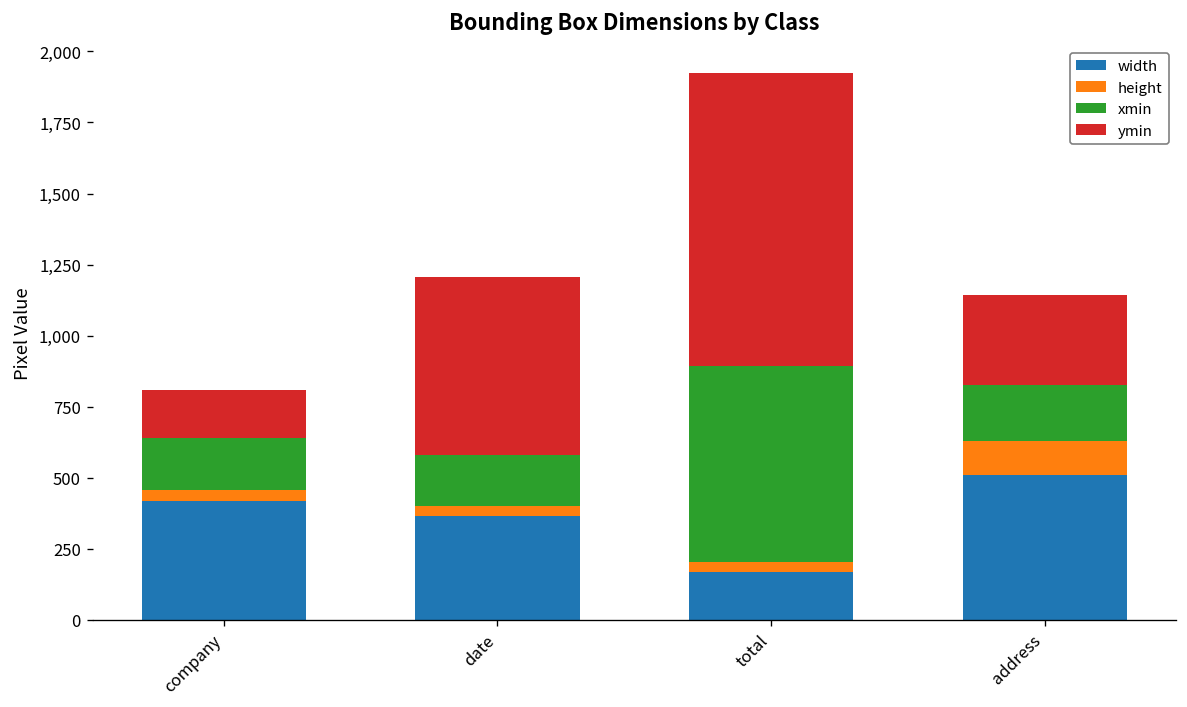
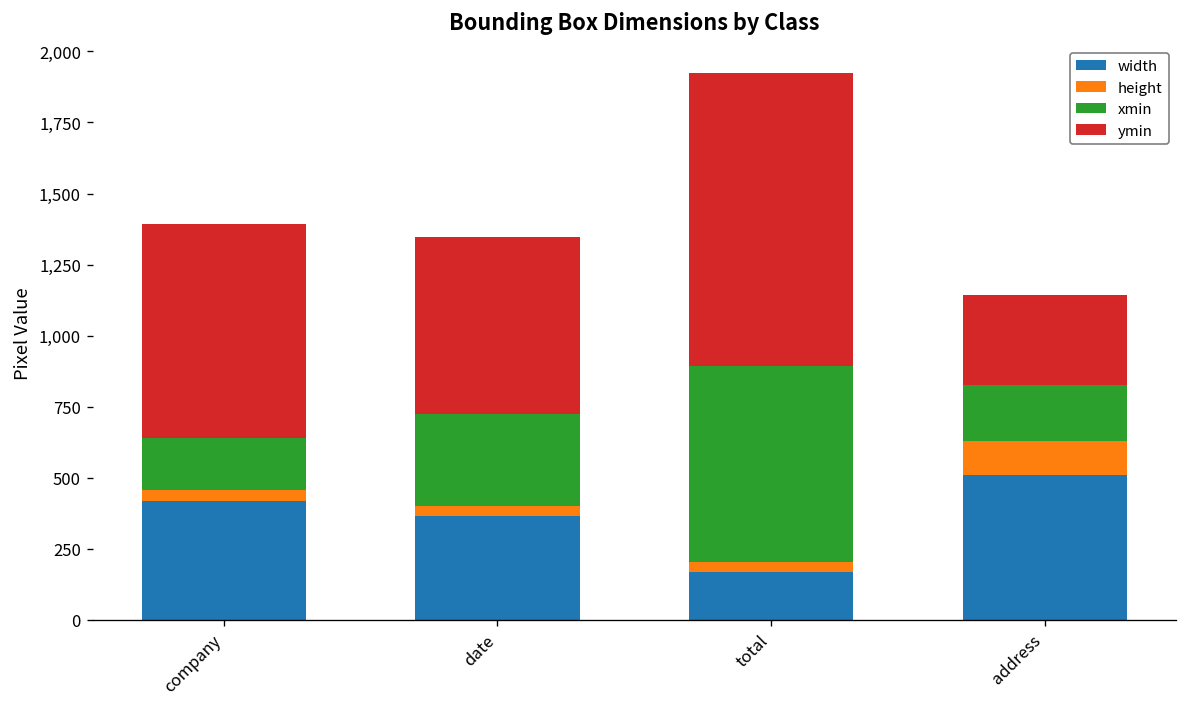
  {
    "width": {
      "company": "420",
      "date": "370",
      "total": "170",
      "address": "510"
    },
    "height": {
      "company": "40",
      "date": "30",
      "total": "40",
      "address": "120"
    },
    "xmin": {
      "company": "180",
-     "date": "180",
+     "date": "320",
      "total": "690",
      "address": "200"
    },
    "ymin": {
-     "company": "170",
+     "company": "750",
      "date": "620",
      "total": "1,030",
      "address": "320"
    }
  }
